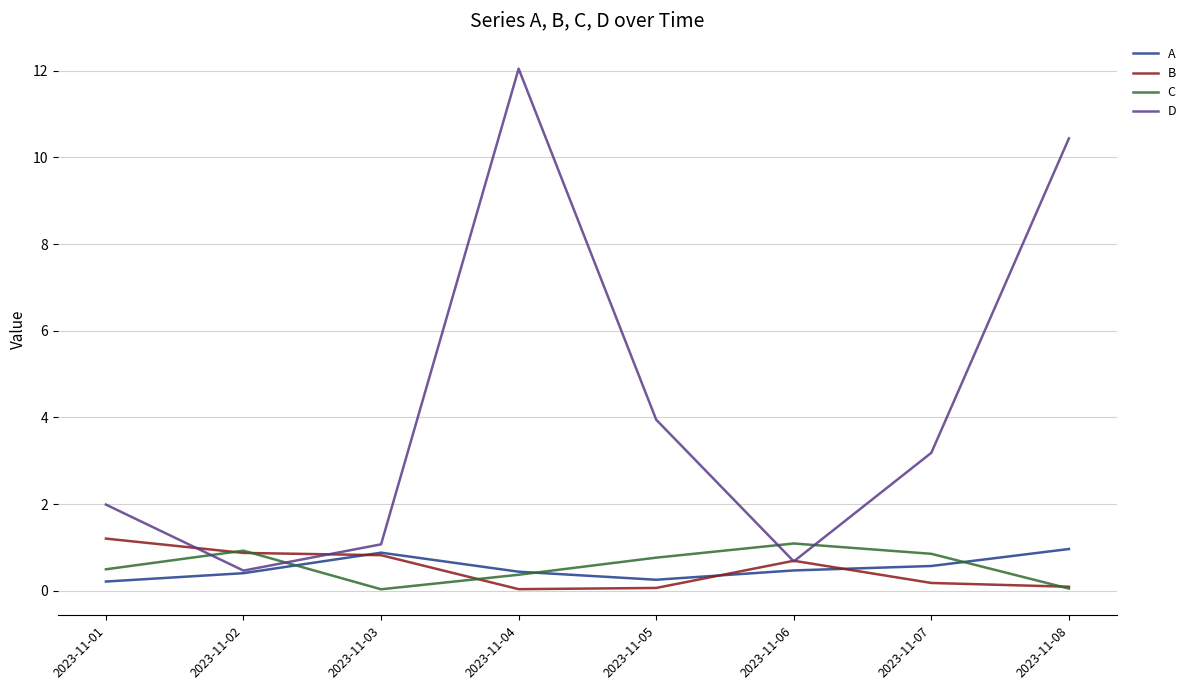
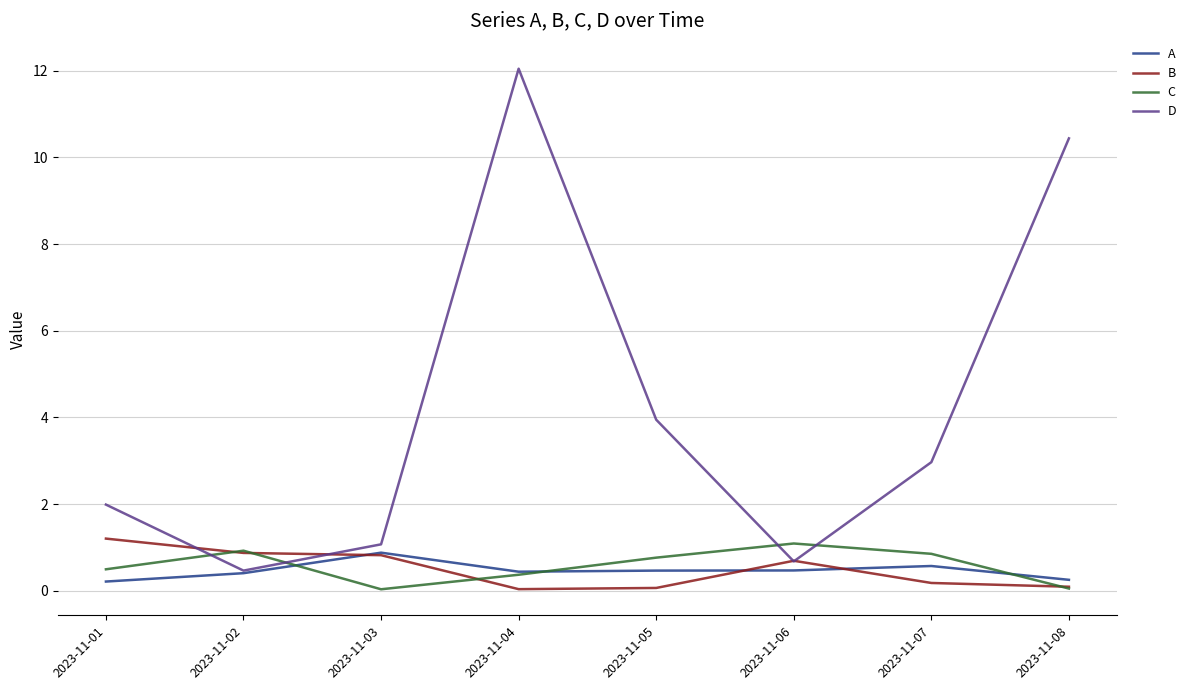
  {
    "A": {
      "2023-11-01": 0.2,
      "2023-11-02": 0.4,
      "2023-11-04": 0.4,
-     "2023-11-05": 0.3,
+     "2023-11-05": 0.5,
      "2023-11-06": 0.5,
      "2023-11-07": 0.6,
-     "2023-11-08": 1.0
+     "2023-11-08": 0.3
    },
    "B": {
      "2023-11-01": 1.2,
      "2023-11-04": 0.0,
      "2023-11-05": 0.1,
      "2023-11-07": 0.2
    },
    "C": {
      "2023-11-01": 0.5,
      "2023-11-03": 0.0,
      "2023-11-04": 0.4,
      "2023-11-05": 0.8,
      "2023-11-06": 1.1,
      "2023-11-07": 0.9
    },
    "D": {
      "2023-11-01": 2.0,
      "2023-11-02": 0.5,
      "2023-11-03": 1.1,
      "2023-11-04": 12.0,
      "2023-11-05": 3.9,
-     "2023-11-07": 3.2,
+     "2023-11-07": 3.0,
      "2023-11-08": 10.4
    }
  }
